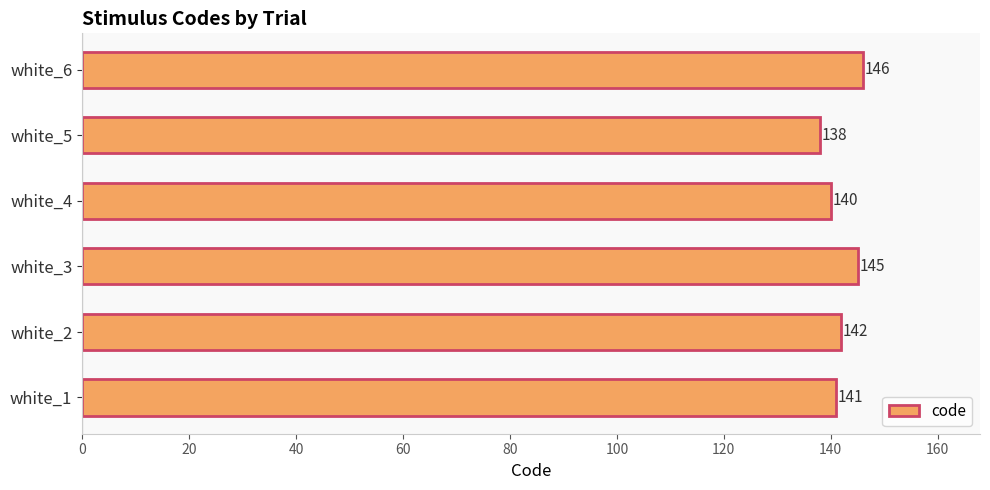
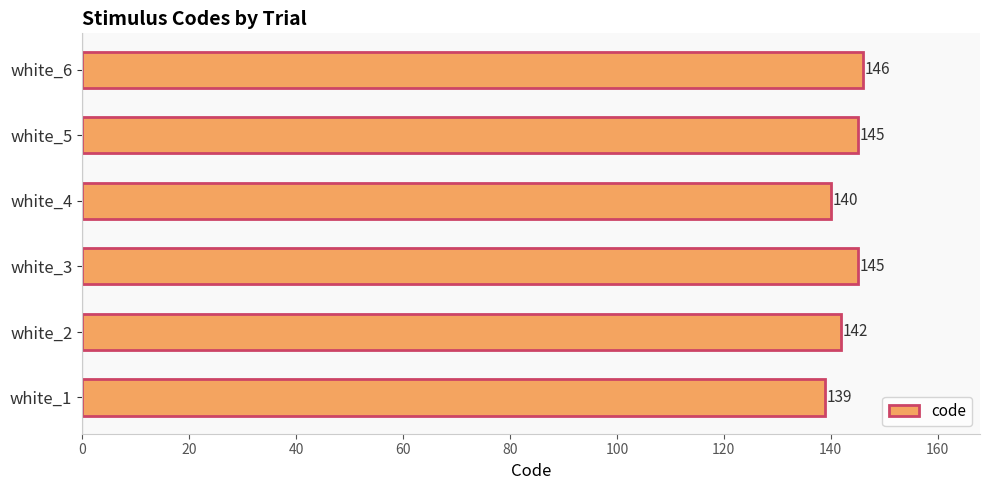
  {
    "white_6": 146,
-   "white_5": 138,
+   "white_5": 145,
    "white_4": 140,
    "white_3": 145,
    "white_2": 142,
-   "white_1": 141
+   "white_1": 139
  }
